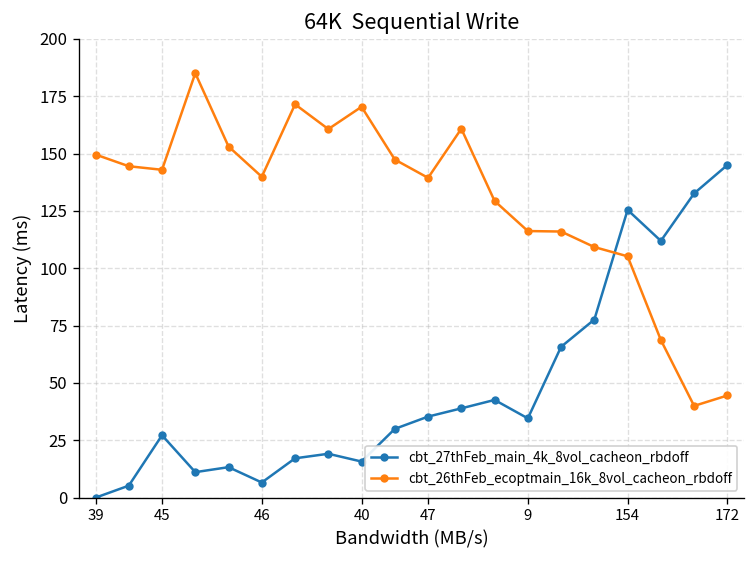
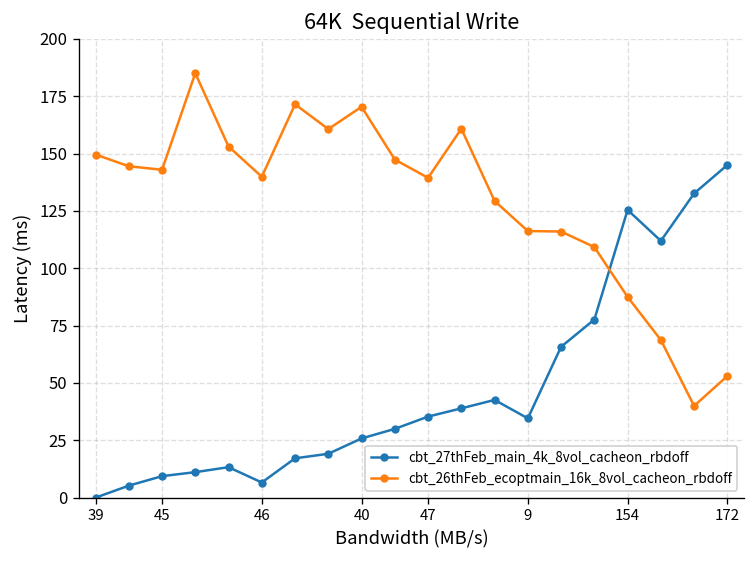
  {
    "cbt_27thFeb_main_4k_8vol_cacheon_rbdoff": {
      "39": 0,
-     "45": 27,
+     "45": 9,
      "46": 7,
-     "40": 16,
+     "40": 26,
      "47": 35,
      "154": 125,
      "172": 145
    },
    "cbt_26thFeb_ecoptmain_16k_8vol_cacheon_rbdoff": {
      "39": 150,
      "45": 143,
      "46": 140,
      "40": 170,
      "47": 139,
-     "154": 105,
-     "172": 45
+     "154": 87,
+     "172": 53
    }
  }
